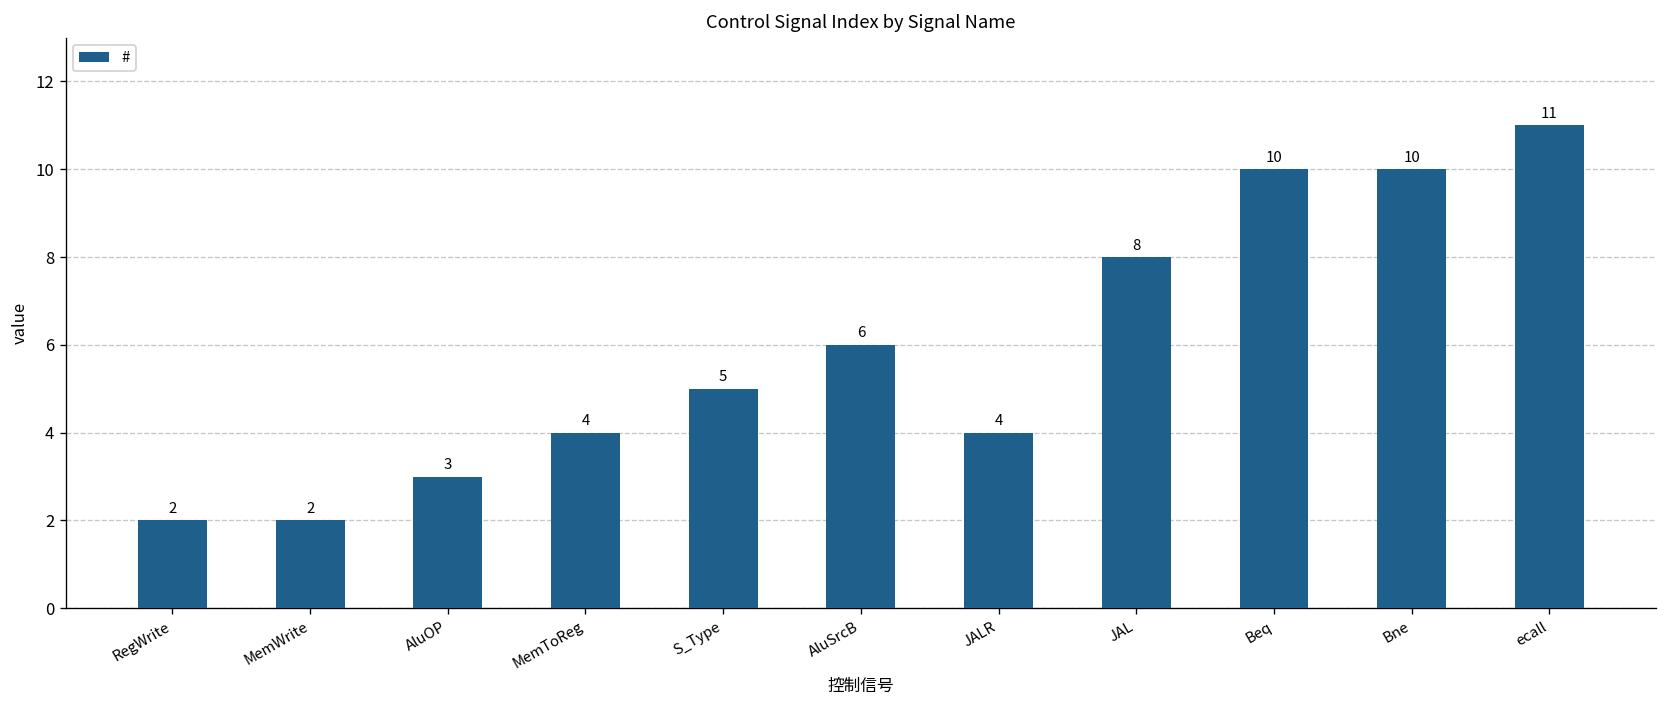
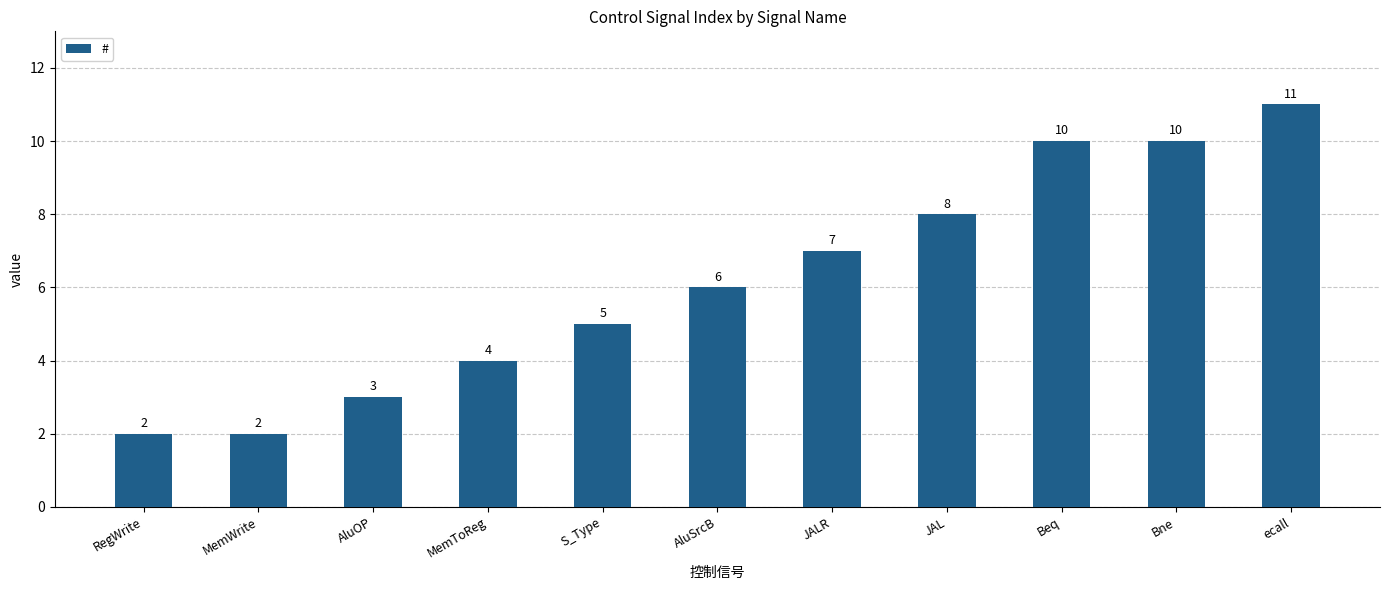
  {
    "RegWrite": 2,
    "MemWrite": 2,
    "AluOP": 3,
    "MemToReg": 4,
    "S_Type": 5,
    "AluSrcB": 6,
-   "JALR": 4,
+   "JALR": 7,
    "JAL": 8,
    "Beq": 10,
    "Bne": 10,
    "ecall": 11
  }
